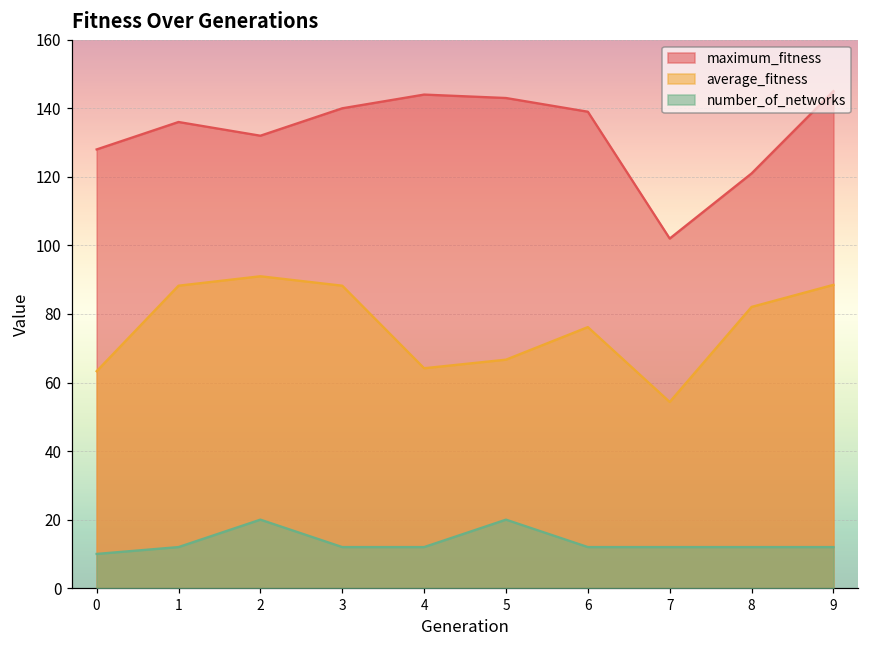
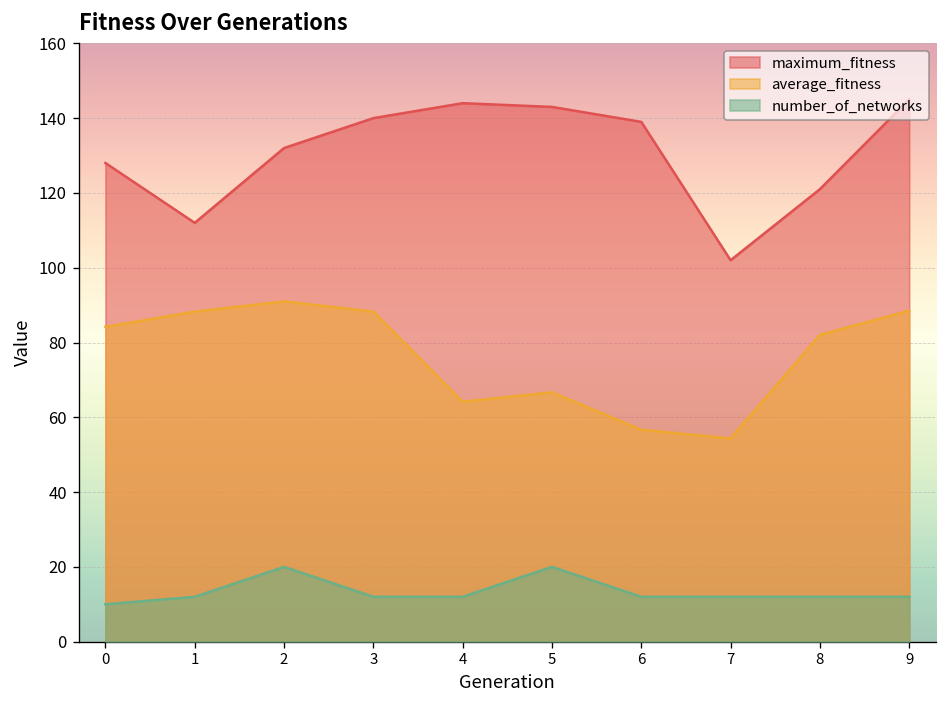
  {
    "maximum_fitness": {
      "0": 128,
-     "1": 136,
+     "1": 112,
      "2": 132,
      "3": 140,
      "4": 144,
      "5": 143,
      "6": 139,
      "7": 102,
      "8": 121
    },
    "average_fitness": {
-     "0": 63,
+     "0": 84,
      "1": 88,
      "2": 91,
      "3": 88,
      "4": 64,
      "5": 67,
-     "6": 76,
+     "6": 57,
      "7": 54,
      "8": 82,
      "9": 89
    },
    "number_of_networks": {
      "0": 10,
      "1": 12,
      "2": 20,
      "3": 12,
      "4": 12,
      "5": 20,
      "6": 12,
      "7": 12,
      "8": 12,
      "9": 12
    }
  }
